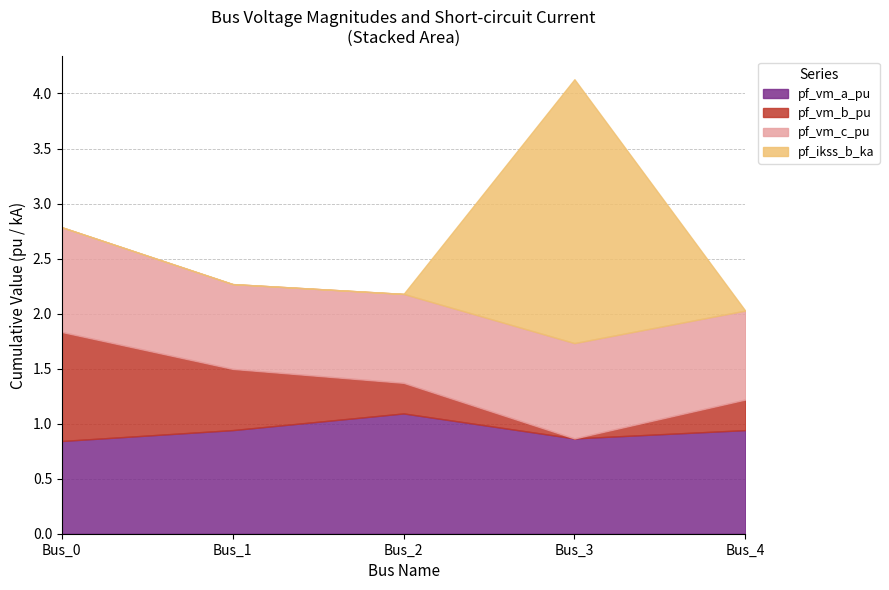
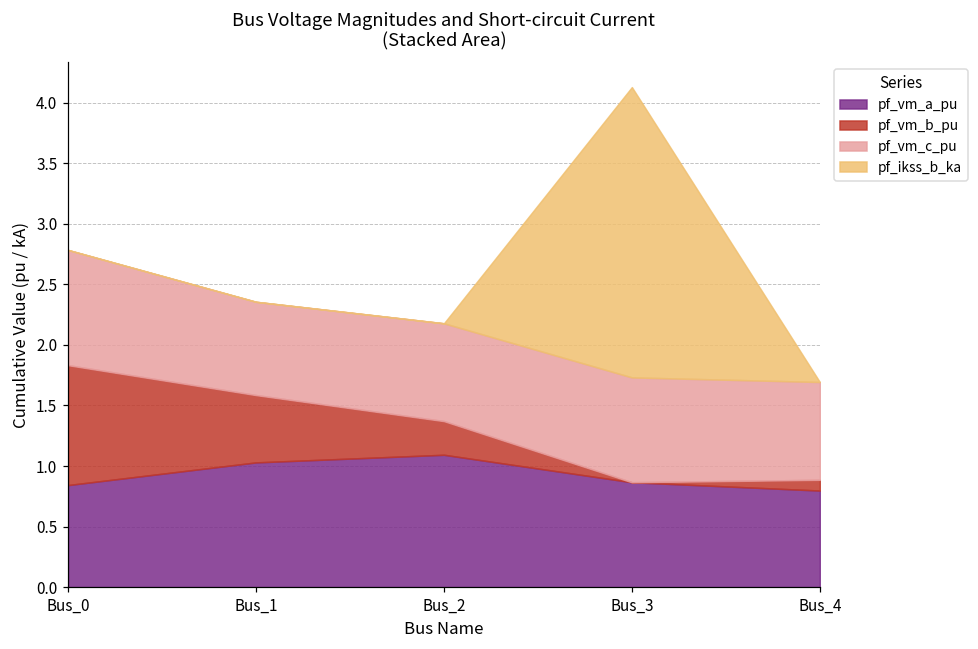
  {
    "pf_vm_a_pu": {
      "Bus_0": 0.84,
-     "Bus_1": 0.94,
+     "Bus_1": 1.03,
      "Bus_2": 1.09,
-     "Bus_4": 0.94
+     "Bus_4": 0.80
    },
    "pf_vm_b_pu": {
      "Bus_0": 0.99,
      "Bus_1": 0.56,
      "Bus_2": 0.28,
-     "Bus_4": 0.28
+     "Bus_4": 0.09
    }
  }
